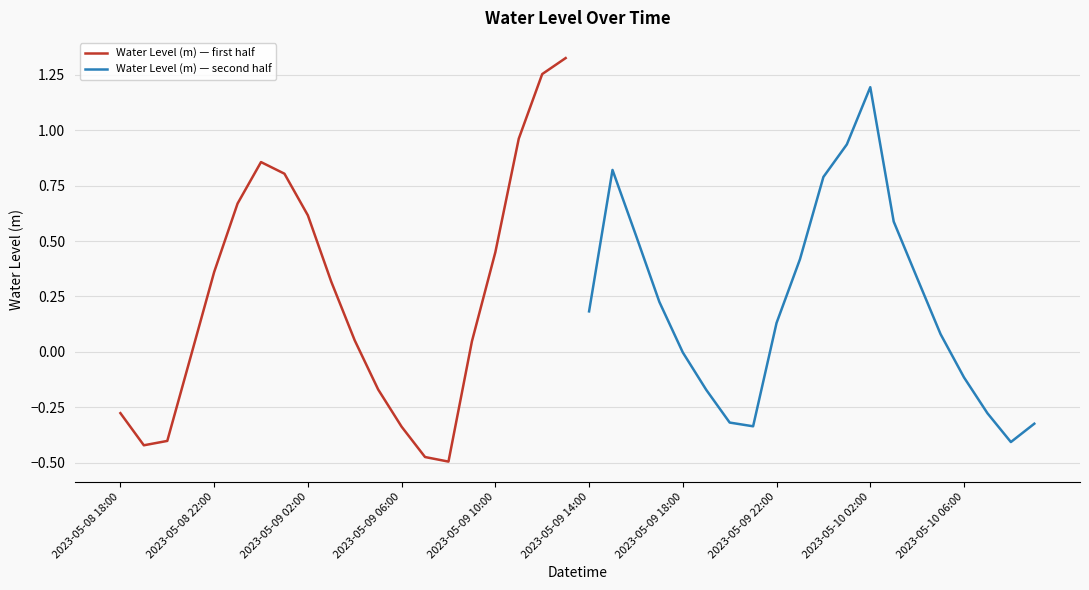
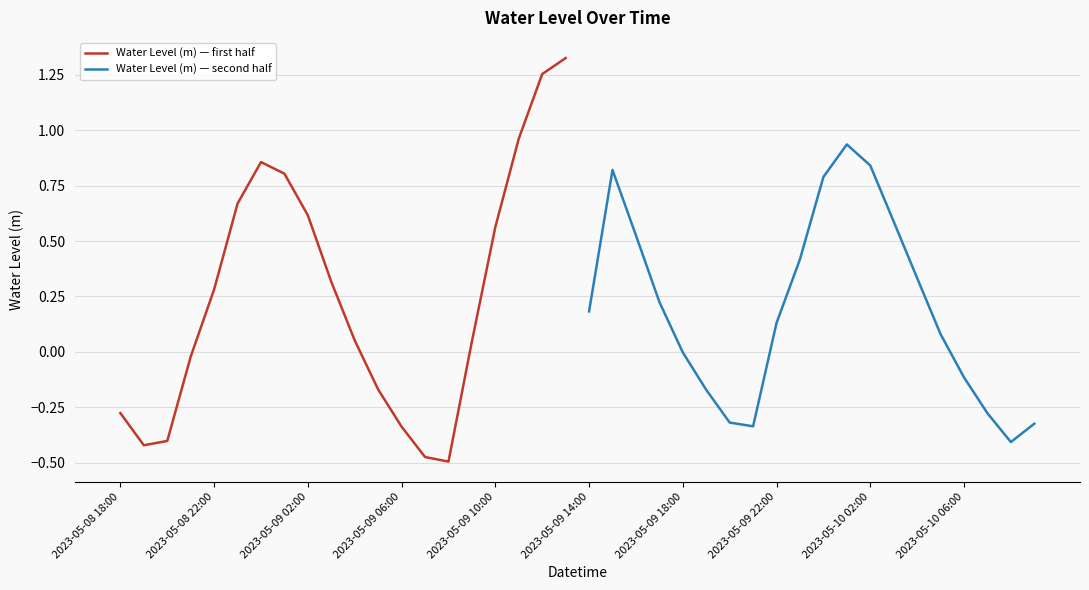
  {
    "Water Level (m) — first half": {
      "2023-05-08 18:00": -0.28,
-     "2023-05-08 22:00": 0.36,
+     "2023-05-08 22:00": 0.28,
      "2023-05-09 02:00": 0.62,
      "2023-05-09 06:00": -0.34,
-     "2023-05-09 10:00": 0.45
+     "2023-05-09 10:00": 0.56
    },
    "Water Level (m) — second half": {
      "2023-05-09 14:00": 0.18,
      "2023-05-09 18:00": 0.00,
      "2023-05-09 22:00": 0.13,
-     "2023-05-10 02:00": 1.19,
+     "2023-05-10 02:00": 0.84,
      "2023-05-10 06:00": -0.12
    }
  }
